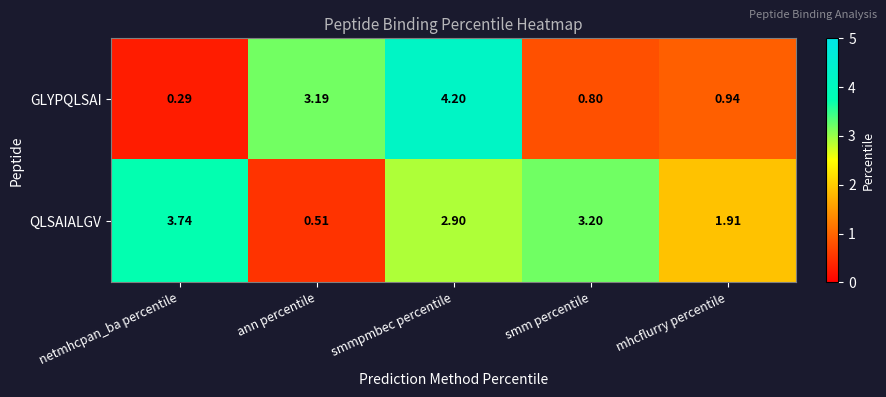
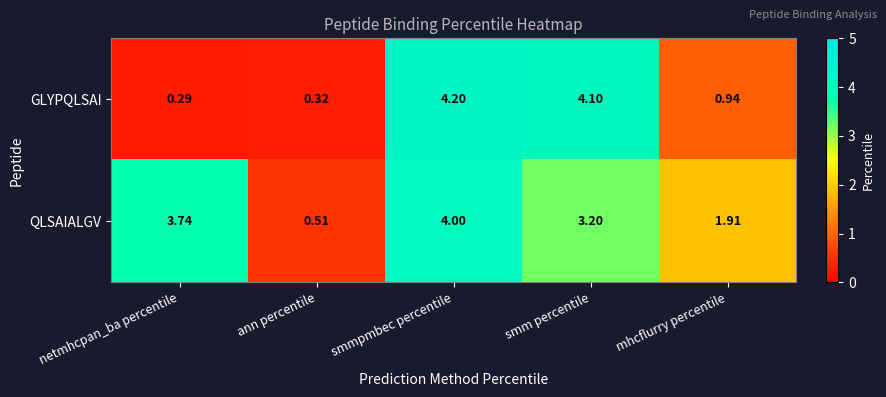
  {
    "GLYPQLSAI": {
      "netmhcpan_ba percentile": 0.29,
-     "ann percentile": 3.19,
+     "ann percentile": 0.32,
      "smmpmbec percentile": 4.20,
-     "smm percentile": 0.80,
+     "smm percentile": 4.10,
      "mhcflurry percentile": 0.94
    },
    "QLSAIALGV": {
      "netmhcpan_ba percentile": 3.74,
      "ann percentile": 0.51,
-     "smmpmbec percentile": 2.90,
+     "smmpmbec percentile": 4.00,
      "smm percentile": 3.20,
      "mhcflurry percentile": 1.91
    }
  }
